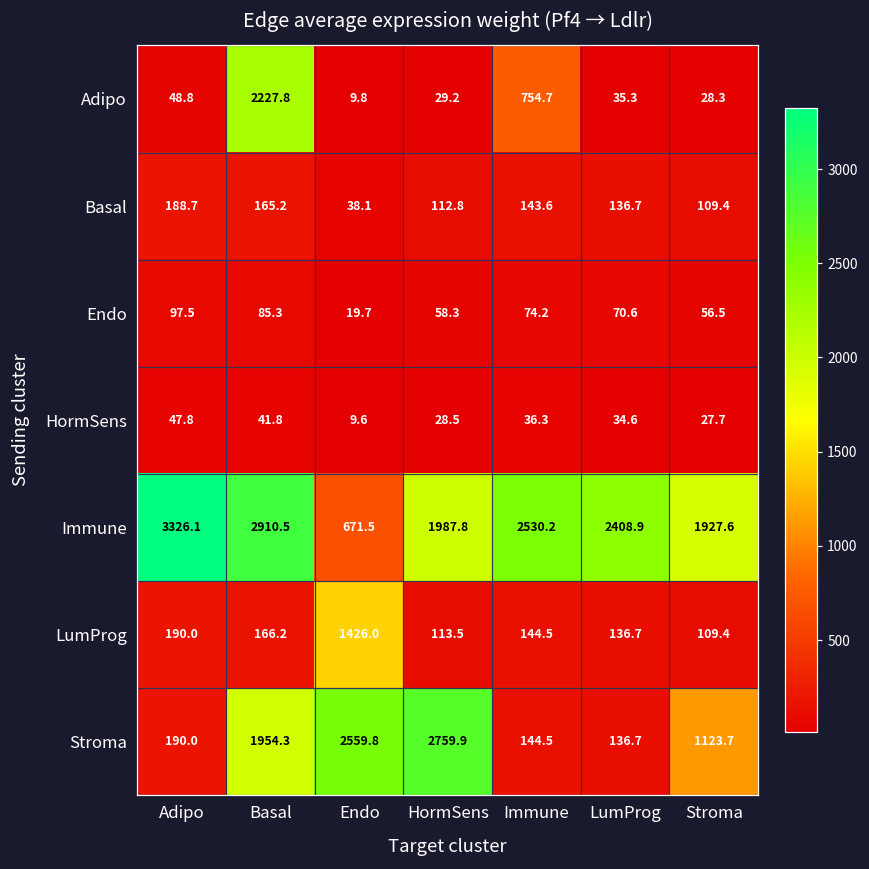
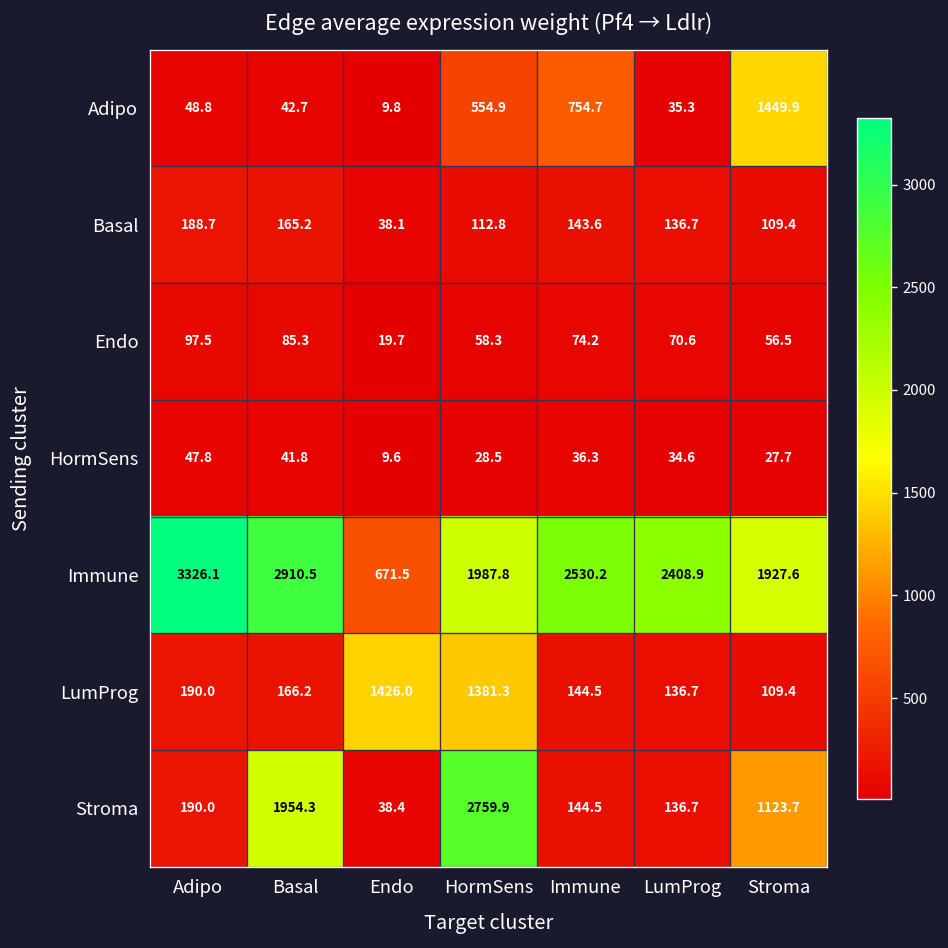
  {
    "Adipo": {
      "Adipo": 48.8,
-     "Basal": 2227.8,
+     "Basal": 42.7,
      "Endo": 9.8,
-     "HormSens": 29.2,
+     "HormSens": 554.9,
      "Immune": 754.7,
      "LumProg": 35.3,
-     "Stroma": 28.3
+     "Stroma": 1449.9
    },
    "Basal": {
      "Adipo": 188.7,
      "Basal": 165.2,
      "Endo": 38.1,
      "HormSens": 112.8,
      "Immune": 143.6,
      "LumProg": 136.7,
      "Stroma": 109.4
    },
    "Endo": {
      "Adipo": 97.5,
      "Basal": 85.3,
      "Endo": 19.7,
      "HormSens": 58.3,
      "Immune": 74.2,
      "LumProg": 70.6,
      "Stroma": 56.5
    },
    "HormSens": {
      "Adipo": 47.8,
      "Basal": 41.8,
      "Endo": 9.6,
      "HormSens": 28.5,
      "Immune": 36.3,
      "LumProg": 34.6,
      "Stroma": 27.7
    },
    "Immune": {
      "Adipo": 3326.1,
      "Basal": 2910.5,
      "Endo": 671.5,
      "HormSens": 1987.8,
      "Immune": 2530.2,
      "LumProg": 2408.9,
      "Stroma": 1927.6
    },
    "LumProg": {
      "Adipo": 190.0,
      "Basal": 166.2,
      "Endo": 1426.0,
-     "HormSens": 113.5,
+     "HormSens": 1381.3,
      "Immune": 144.5,
      "LumProg": 136.7,
      "Stroma": 109.4
    },
    "Stroma": {
      "Adipo": 190.0,
      "Basal": 1954.3,
-     "Endo": 2559.8,
+     "Endo": 38.4,
      "HormSens": 2759.9,
      "Immune": 144.5,
      "LumProg": 136.7,
      "Stroma": 1123.7
    }
  }
